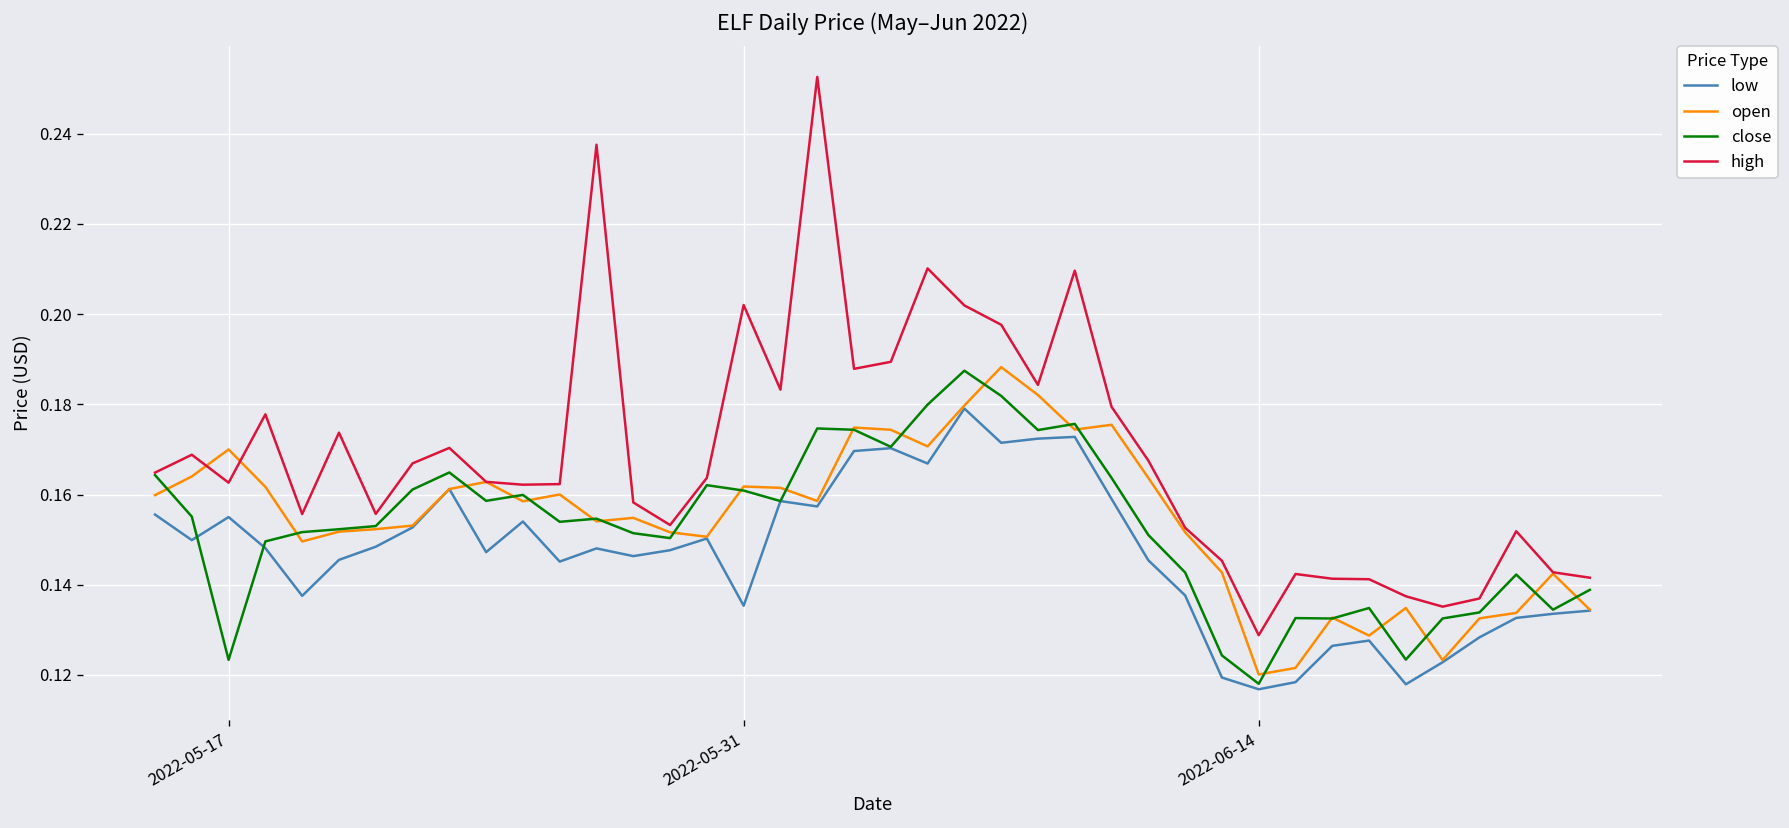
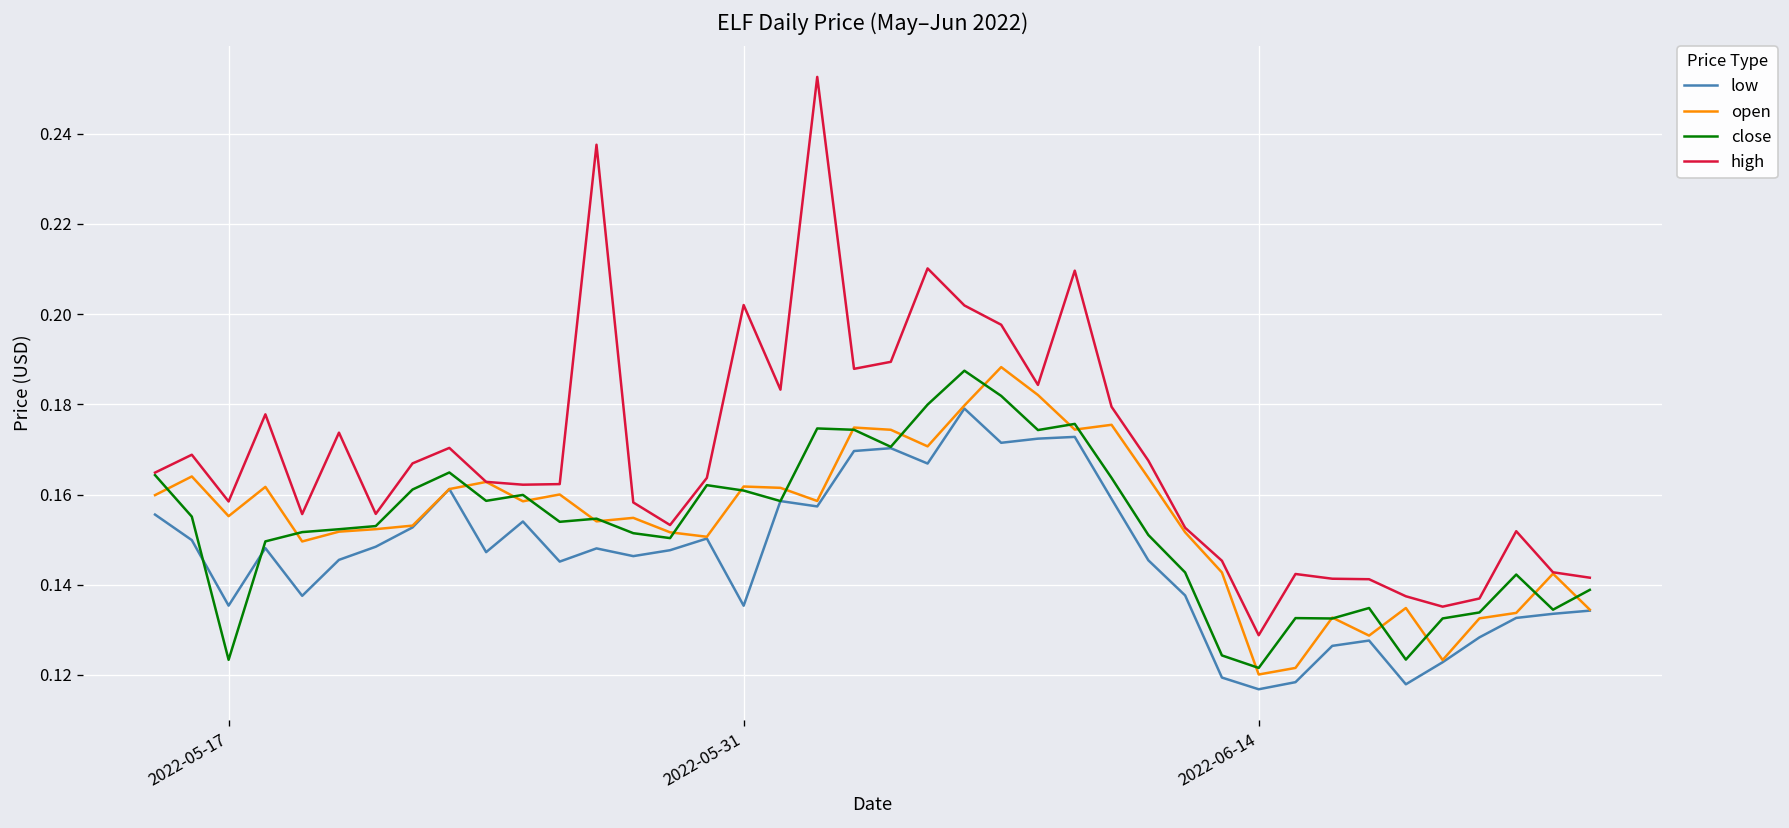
  {
    "low": {
-     "2022-05-17": 0.155,
+     "2022-05-17": 0.135,
      "2022-05-31": 0.135,
      "2022-06-14": 0.117
    },
    "open": {
-     "2022-05-17": 0.170,
+     "2022-05-17": 0.155,
      "2022-05-31": 0.162,
      "2022-06-14": 0.120
    },
    "close": {
      "2022-05-17": 0.123,
      "2022-05-31": 0.161,
-     "2022-06-14": 0.118
+     "2022-06-14": 0.122
    },
    "high": {
-     "2022-05-17": 0.163,
+     "2022-05-17": 0.158,
      "2022-05-31": 0.202,
      "2022-06-14": 0.129
    }
  }
